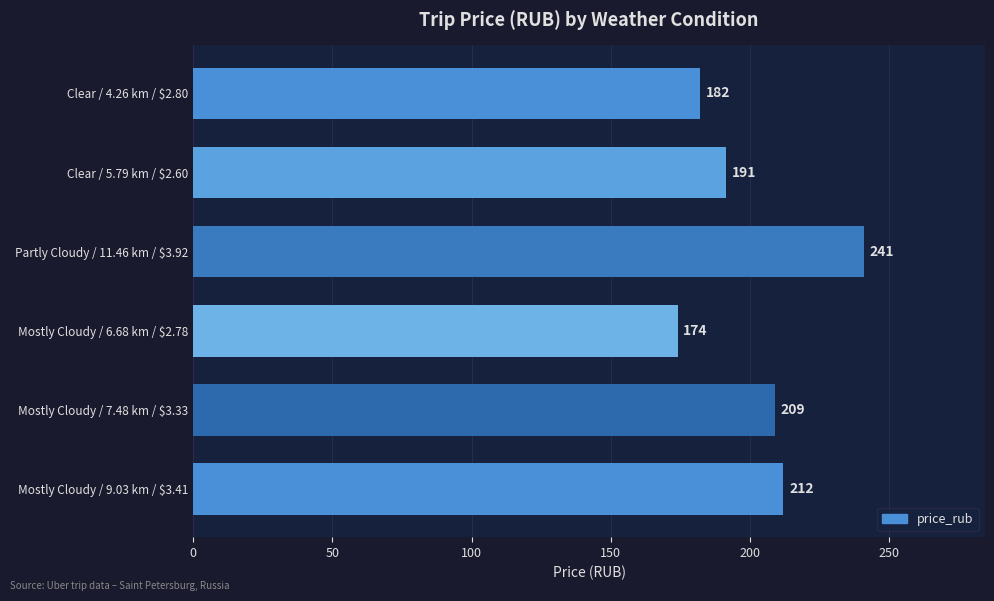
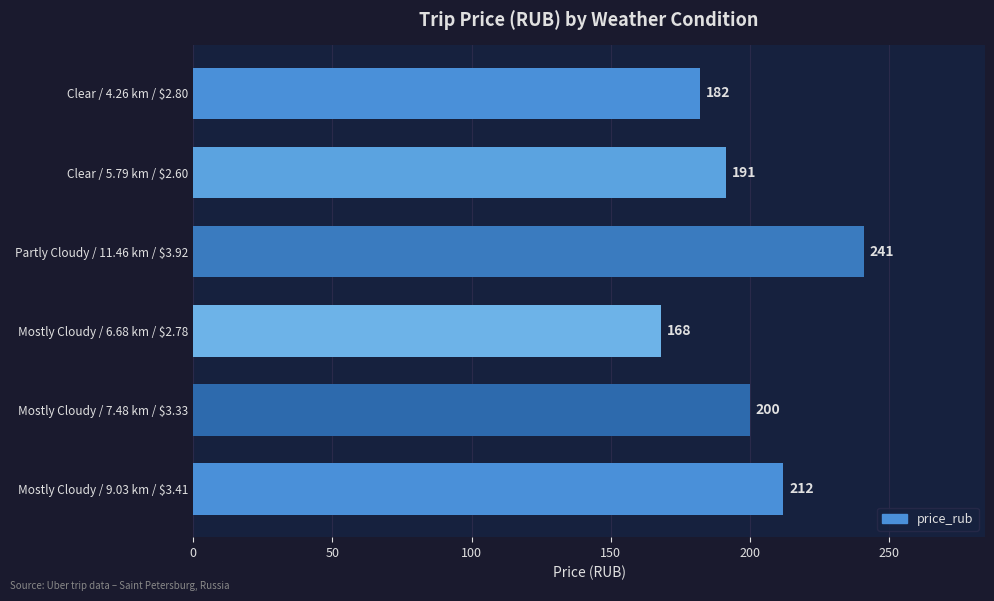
  {
    "Clear / 4.26 km / $2.80": 182,
    "Clear / 5.79 km / $2.60": 191,
    "Partly Cloudy / 11.46 km / $3.92": 241,
-   "Mostly Cloudy / 6.68 km / $2.78": 174,
-   "Mostly Cloudy / 7.48 km / $3.33": 209,
+   "Mostly Cloudy / 6.68 km / $2.78": 168,
+   "Mostly Cloudy / 7.48 km / $3.33": 200,
    "Mostly Cloudy / 9.03 km / $3.41": 212
  }
